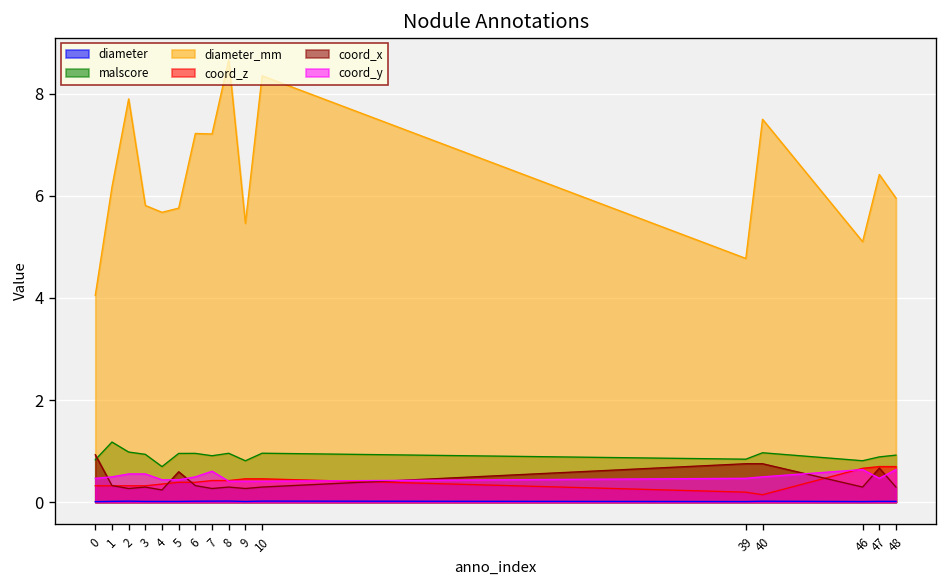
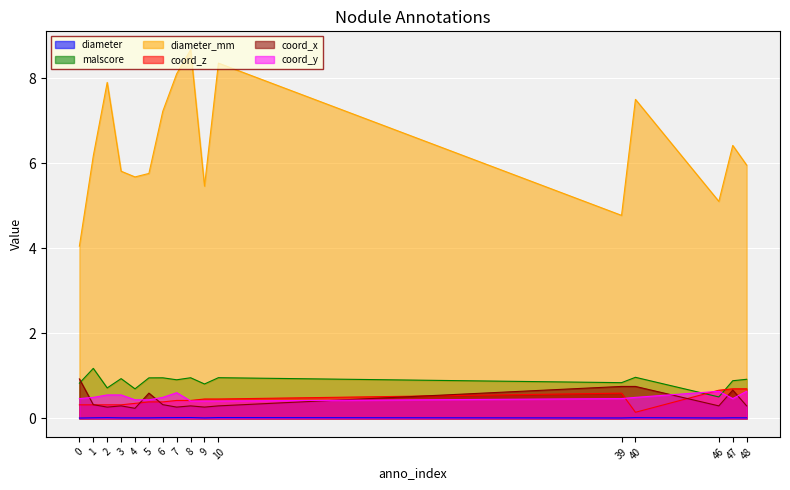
  {
    "diameter": {
      "0": 0.0,
      "1": 0.0,
      "2": 0.0,
      "3": 0.0,
      "4": 0.0,
      "5": 0.0,
      "6": 0.0,
      "7": 0.0,
      "8": 0.0,
      "9": 0.0,
      "10": 0.0,
      "39": 0.0,
      "40": 0.0,
      "46": 0.0,
      "47": 0.0,
      "48": 0.0
    },
    "malscore": {
      "0": 0.8,
      "1": 1.2,
-     "2": 1.0,
+     "2": 0.7,
      "3": 0.9,
      "4": 0.7,
      "5": 1.0,
      "6": 1.0,
      "7": 0.9,
      "8": 1.0,
      "9": 0.8,
      "10": 1.0,
      "39": 0.8,
      "40": 1.0,
-     "46": 0.8,
+     "46": 0.5,
      "47": 0.9,
      "48": 0.9
    },
    "diameter_mm": {
      "0": 4.1,
      "1": 6.2,
      "2": 7.9,
      "3": 5.8,
      "4": 5.7,
      "5": 5.8,
      "6": 7.2,
-     "7": 7.2,
+     "7": 8.1,
      "9": 5.5,
      "39": 4.8,
      "40": 7.5,
      "46": 5.1,
      "47": 6.4,
      "48": 6.0
    },
    "coord_z": {
      "0": 0.3,
      "4": 0.4,
      "6": 0.4,
      "7": 0.4,
-     "39": 0.2,
+     "39": 0.6,
      "40": 0.1
    },
    "coord_x": {
      "0": 0.9,
      "4": 0.2,
      "5": 0.6,
      "6": 0.3,
      "7": 0.3,
      "8": 0.3,
      "9": 0.3,
      "10": 0.3,
      "39": 0.8,
      "40": 0.8,
      "46": 0.3,
      "48": 0.3
    },
    "coord_y": {
      "0": 0.5,
      "1": 0.5,
      "2": 0.6,
      "3": 0.6,
      "4": 0.4,
      "6": 0.5,
      "7": 0.6,
      "39": 0.5,
      "40": 0.5,
      "47": 0.5
    }
  }
